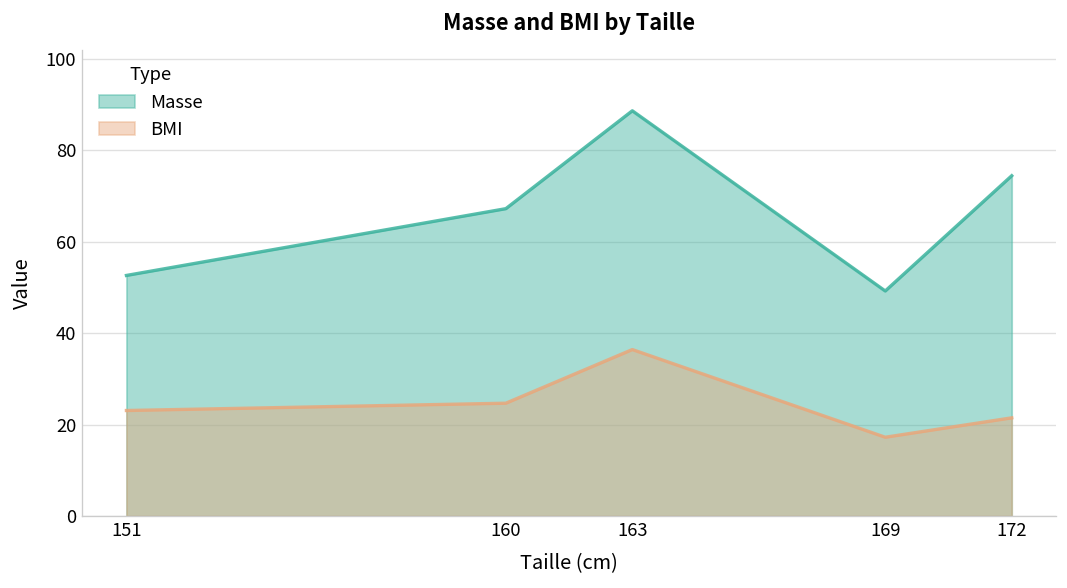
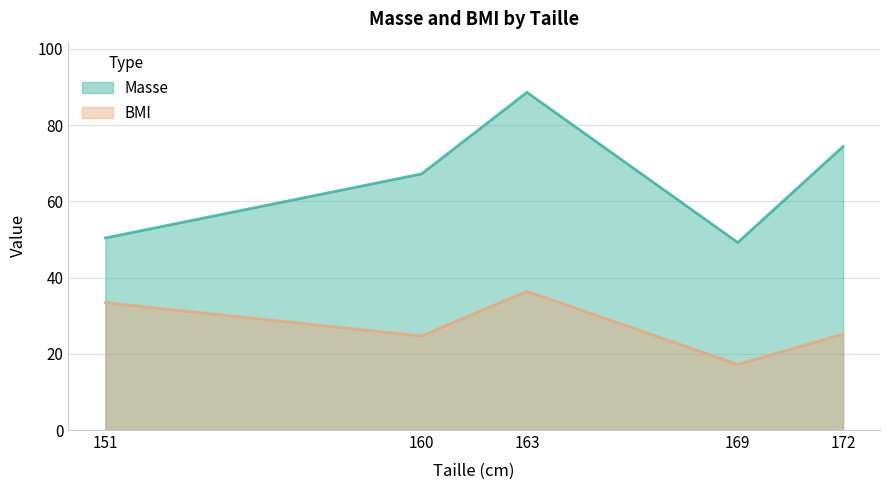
  {
    "Masse": {
-     "151": 53,
+     "151": 50,
      "160": 67,
      "163": 89,
      "169": 49,
      "172": 74
    },
    "BMI": {
-     "151": 23,
+     "151": 33,
      "160": 25,
      "163": 36,
      "169": 17,
-     "172": 21
+     "172": 25
    }
  }
